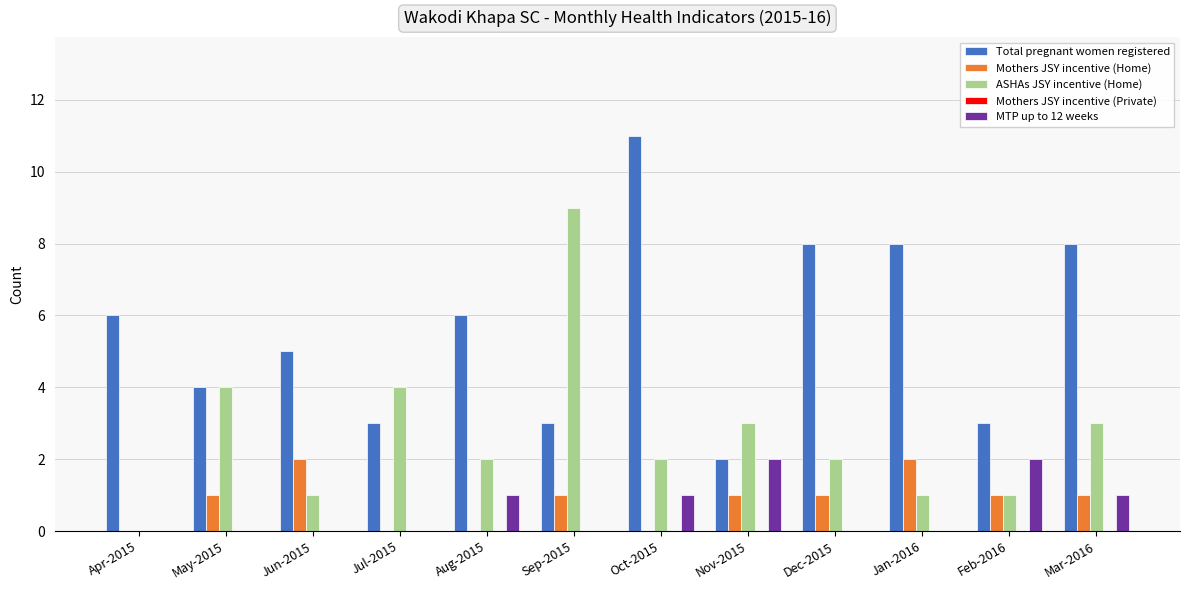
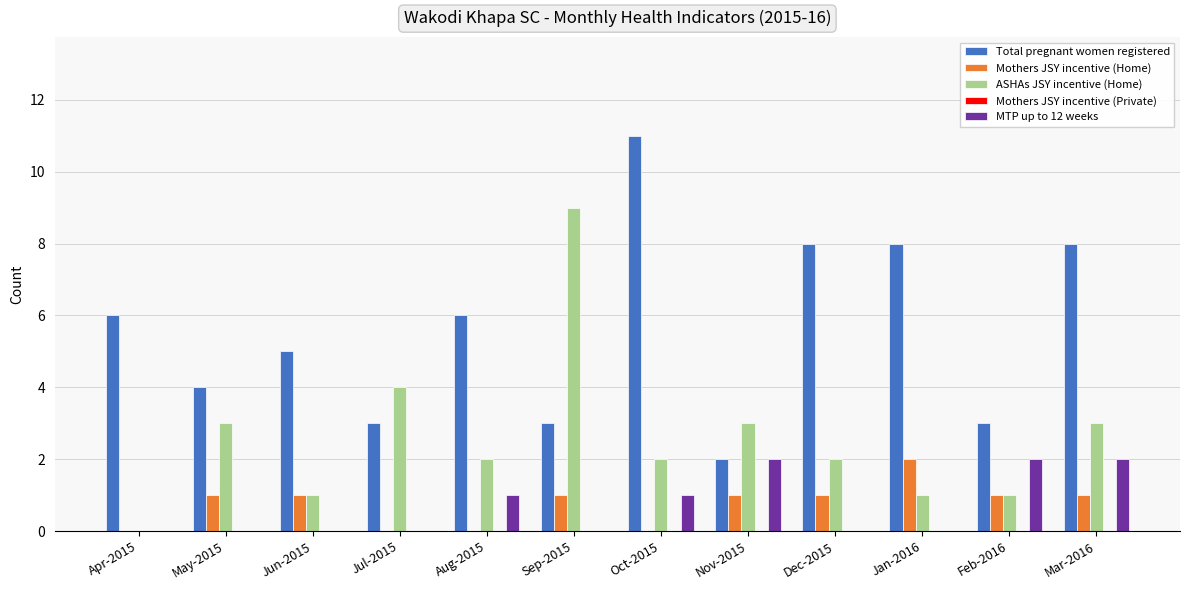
  {
    "Total pregnant women registered": {
      "Apr-2015": 6,
      "May-2015": 4,
      "Jun-2015": 5,
      "Jul-2015": 3,
      "Aug-2015": 6,
      "Sep-2015": 3,
      "Oct-2015": 11,
      "Nov-2015": 2,
      "Dec-2015": 8,
      "Jan-2016": 8,
      "Feb-2016": 3,
      "Mar-2016": 8
    },
    "Mothers JSY incentive (Home)": {
      "Apr-2015": 0,
      "May-2015": 1,
-     "Jun-2015": 2,
+     "Jun-2015": 1,
      "Jul-2015": 0,
      "Aug-2015": 0,
      "Sep-2015": 1,
      "Oct-2015": 0,
      "Nov-2015": 1,
      "Dec-2015": 1,
      "Jan-2016": 2,
      "Feb-2016": 1,
      "Mar-2016": 1
    },
    "ASHAs JSY incentive (Home)": {
      "Apr-2015": 0,
-     "May-2015": 4,
+     "May-2015": 3,
      "Jun-2015": 1,
      "Jul-2015": 4,
      "Aug-2015": 2,
      "Sep-2015": 9,
      "Oct-2015": 2,
      "Nov-2015": 3,
      "Dec-2015": 2,
      "Jan-2016": 1,
      "Feb-2016": 1,
      "Mar-2016": 3
    },
    "Mothers JSY incentive (Private)": {
      "Apr-2015": 0,
      "May-2015": 0,
      "Jun-2015": 0,
      "Jul-2015": 0,
      "Aug-2015": 0,
      "Sep-2015": 0,
      "Oct-2015": 0,
      "Nov-2015": 0,
      "Dec-2015": 0,
      "Jan-2016": 0,
      "Feb-2016": 0,
      "Mar-2016": 0
    },
    "MTP up to 12 weeks": {
      "Apr-2015": 0,
      "May-2015": 0,
      "Jun-2015": 0,
      "Jul-2015": 0,
      "Aug-2015": 1,
      "Sep-2015": 0,
      "Oct-2015": 1,
      "Nov-2015": 2,
      "Dec-2015": 0,
      "Jan-2016": 0,
      "Feb-2016": 2,
-     "Mar-2016": 1
+     "Mar-2016": 2
    }
  }
